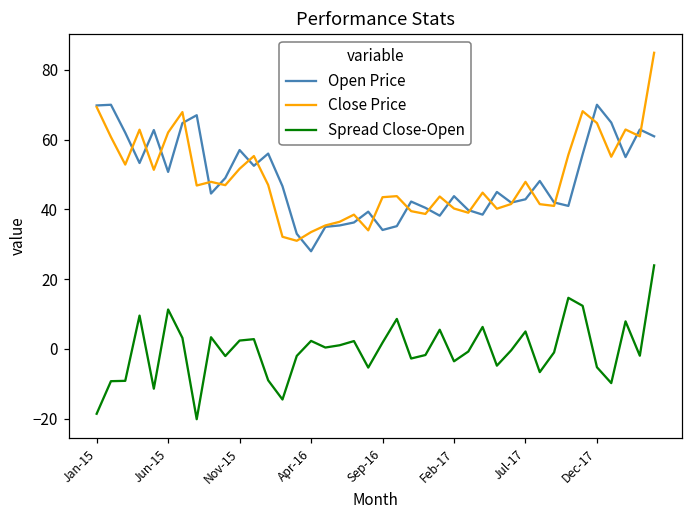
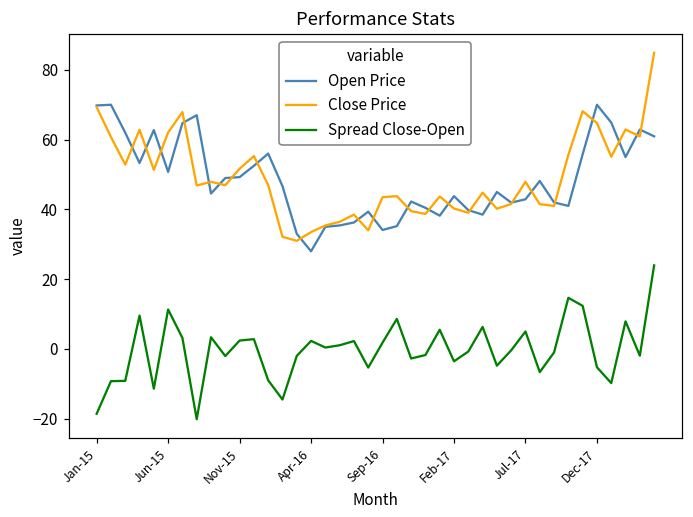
  {
    "Open Price": {
      "Jun-15": 51,
-     "Nov-15": 57,
+     "Nov-15": 49,
      "Apr-16": 28,
      "Sep-16": 34,
      "Feb-17": 44,
      "Jul-17": 43,
      "Dec-17": 70
    },
    "Close Price": {
      "Jun-15": 62,
      "Nov-15": 52,
      "Apr-16": 34,
      "Sep-16": 44,
      "Feb-17": 40,
      "Jul-17": 48,
      "Dec-17": 65
    },
    "Spread Close-Open": {
      "Jan-15": -19,
      "Jun-15": 11,
      "Nov-15": 2,
      "Apr-16": 2,
      "Sep-16": 2,
      "Feb-17": -4,
      "Jul-17": 5,
      "Dec-17": -5
    }
  }
